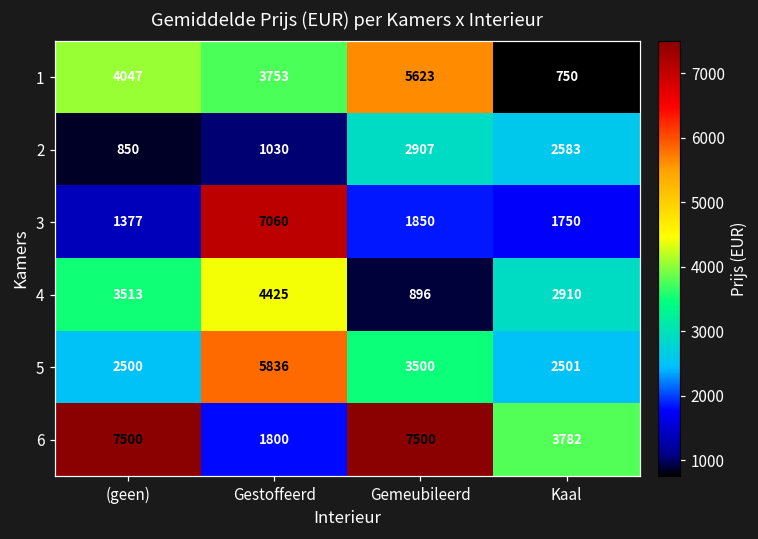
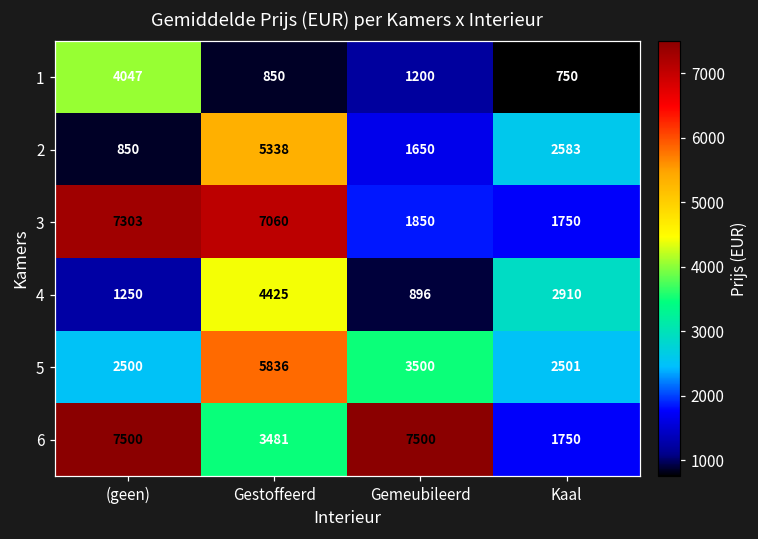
  {
    "1": {
      "(geen)": 4047,
-     "Gestoffeerd": 3753,
-     "Gemeubileerd": 5623,
+     "Gestoffeerd": 850,
+     "Gemeubileerd": 1200,
      "Kaal": 750
    },
    "2": {
      "(geen)": 850,
-     "Gestoffeerd": 1030,
-     "Gemeubileerd": 2907,
+     "Gestoffeerd": 5338,
+     "Gemeubileerd": 1650,
      "Kaal": 2583
    },
    "3": {
-     "(geen)": 1377,
+     "(geen)": 7303,
      "Gestoffeerd": 7060,
      "Gemeubileerd": 1850,
      "Kaal": 1750
    },
    "4": {
-     "(geen)": 3513,
+     "(geen)": 1250,
      "Gestoffeerd": 4425,
      "Gemeubileerd": 896,
      "Kaal": 2910
    },
    "5": {
      "(geen)": 2500,
      "Gestoffeerd": 5836,
      "Gemeubileerd": 3500,
      "Kaal": 2501
    },
    "6": {
      "(geen)": 7500,
-     "Gestoffeerd": 1800,
+     "Gestoffeerd": 3481,
      "Gemeubileerd": 7500,
-     "Kaal": 3782
+     "Kaal": 1750
    }
  }
